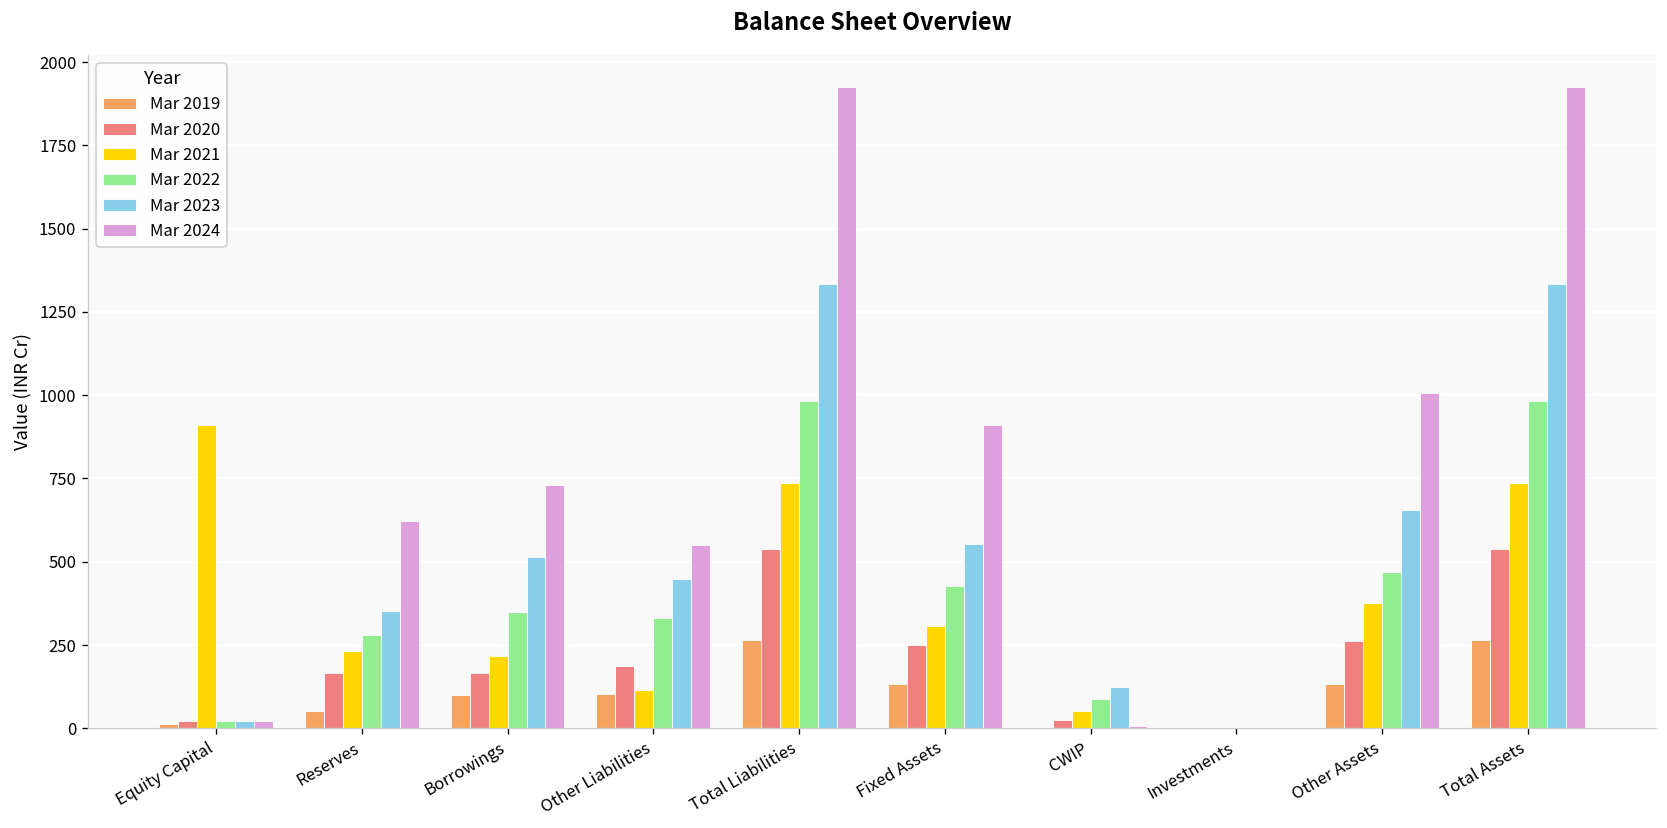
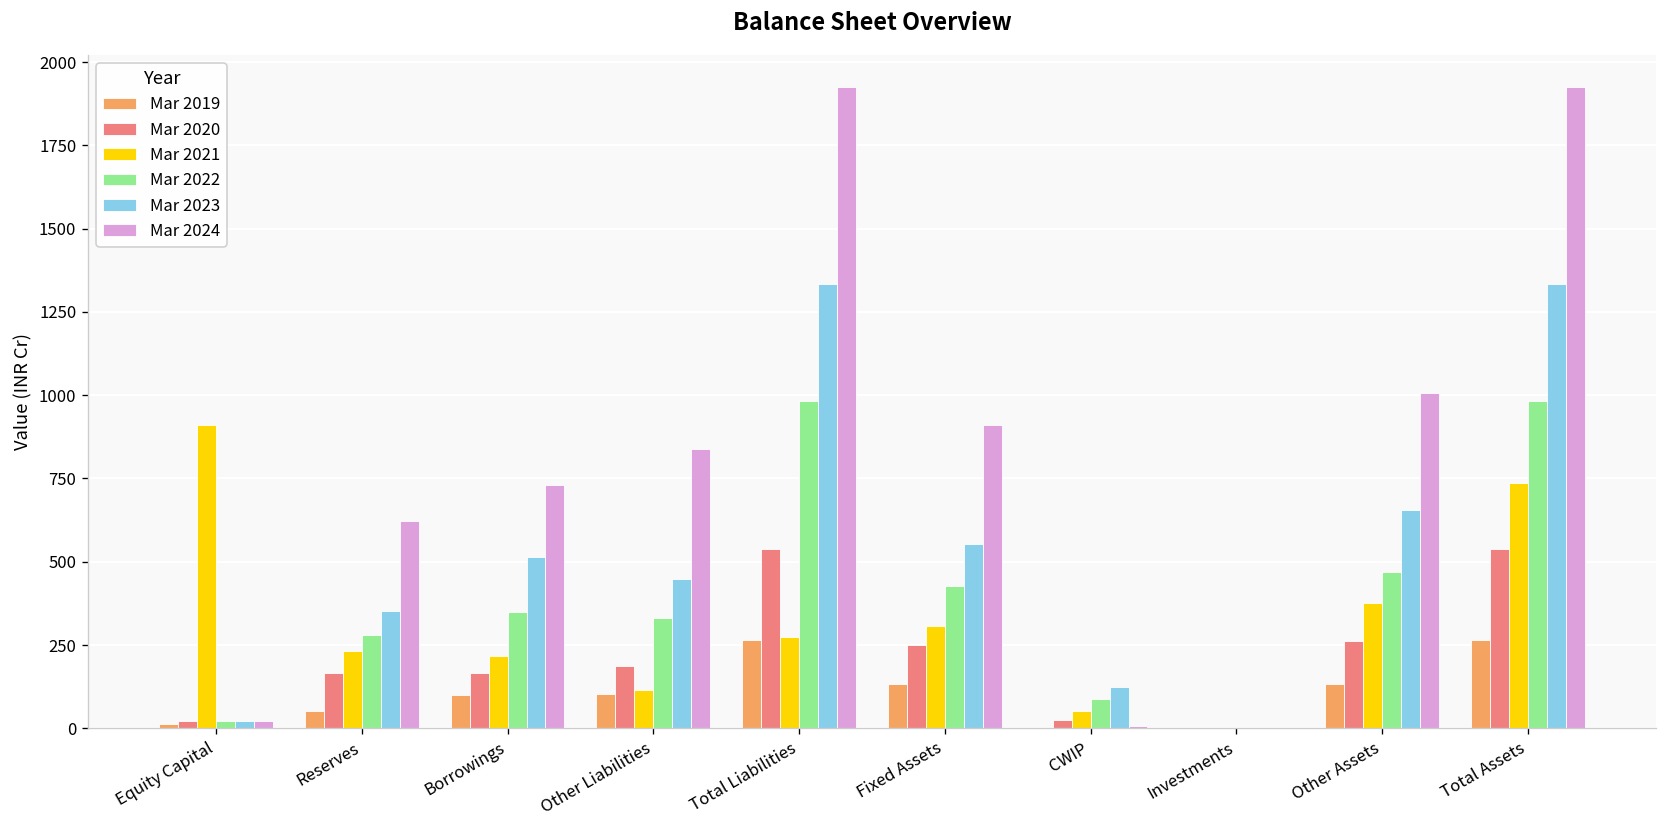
  {
    "Mar 2021": {
      "Equity Capital": 910,
      "Reserves": 230,
      "Borrowings": 220,
      "Other Liabilities": 120,
-     "Total Liabilities": 740,
+     "Total Liabilities": 280,
      "Fixed Assets": 310,
      "CWIP": 50,
      "Investments": 0,
      "Other Assets": 380,
      "Total Assets": 740
    },
    "Mar 2022": {
      "Equity Capital": 20,
      "Reserves": 280,
      "Borrowings": 350,
      "Other Liabilities": 330,
      "Total Liabilities": 980,
      "Fixed Assets": 430,
      "CWIP": 90,
      "Investments": 0,
      "Other Assets": 470,
      "Total Assets": 980
    },
    "Mar 2023": {
      "Equity Capital": 20,
      "Reserves": 350,
      "Borrowings": 510,
      "Other Liabilities": 450,
      "Total Liabilities": 1340,
      "Fixed Assets": 550,
      "CWIP": 130,
      "Investments": 0,
      "Other Assets": 660,
      "Total Assets": 1340
    },
    "Mar 2024": {
      "Equity Capital": 20,
      "Reserves": 620,
      "Borrowings": 730,
-     "Other Liabilities": 550,
+     "Other Liabilities": 840,
      "Total Liabilities": 1930,
      "Fixed Assets": 910,
      "Investments": 0,
      "Other Assets": 1010,
      "Total Assets": 1930
    }
  }
